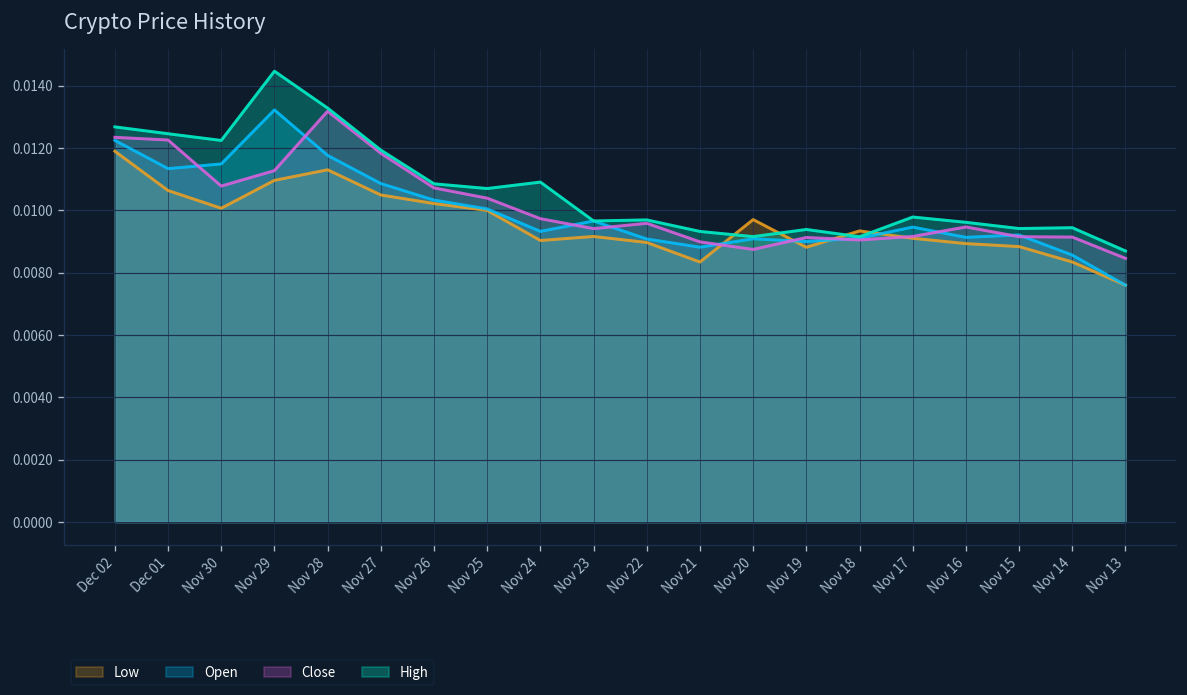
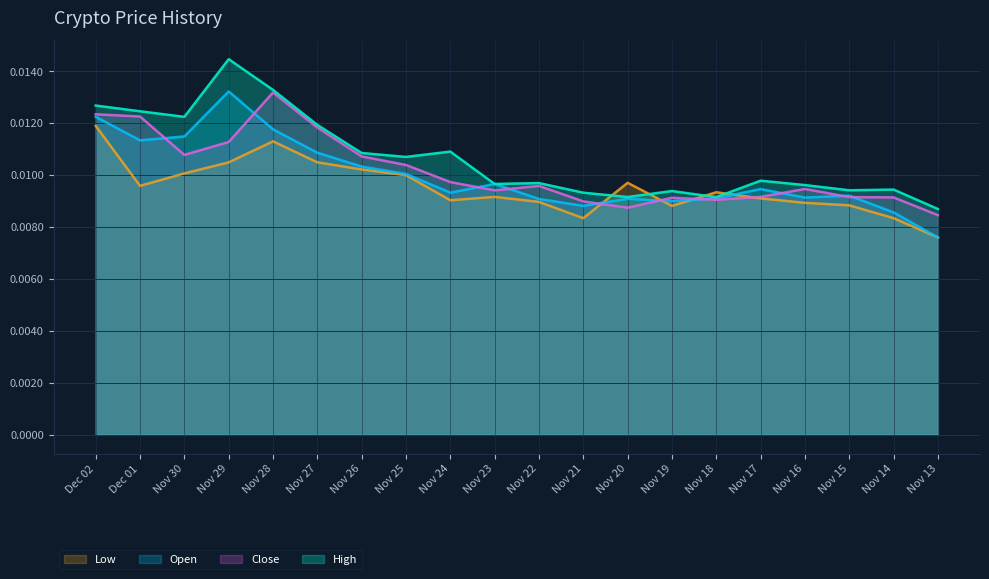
  {
    "Low": {
      "Dec 02": 0.0119,
-     "Dec 01": 0.0106,
+     "Dec 01": 0.0096,
      "Nov 30": 0.0101,
-     "Nov 29": 0.0110,
+     "Nov 29": 0.0105,
      "Nov 28": 0.0113,
      "Nov 27": 0.0105,
      "Nov 26": 0.0102,
      "Nov 24": 0.0090,
      "Nov 23": 0.0092,
      "Nov 22": 0.0090,
      "Nov 21": 0.0083,
      "Nov 20": 0.0097,
      "Nov 19": 0.0088,
      "Nov 18": 0.0093,
      "Nov 16": 0.0089,
      "Nov 15": 0.0088,
      "Nov 14": 0.0083
    },
    "Close": {
      "Dec 02": 0.0123,
      "Dec 01": 0.0123,
      "Nov 30": 0.0108,
      "Nov 29": 0.0113,
      "Nov 28": 0.0132,
      "Nov 27": 0.0118,
      "Nov 26": 0.0107,
      "Nov 25": 0.0104,
      "Nov 24": 0.0097,
      "Nov 23": 0.0094,
      "Nov 22": 0.0096,
      "Nov 21": 0.0090,
      "Nov 20": 0.0087,
      "Nov 19": 0.0091,
      "Nov 16": 0.0095,
      "Nov 14": 0.0091,
      "Nov 13": 0.0085
    }
  }
